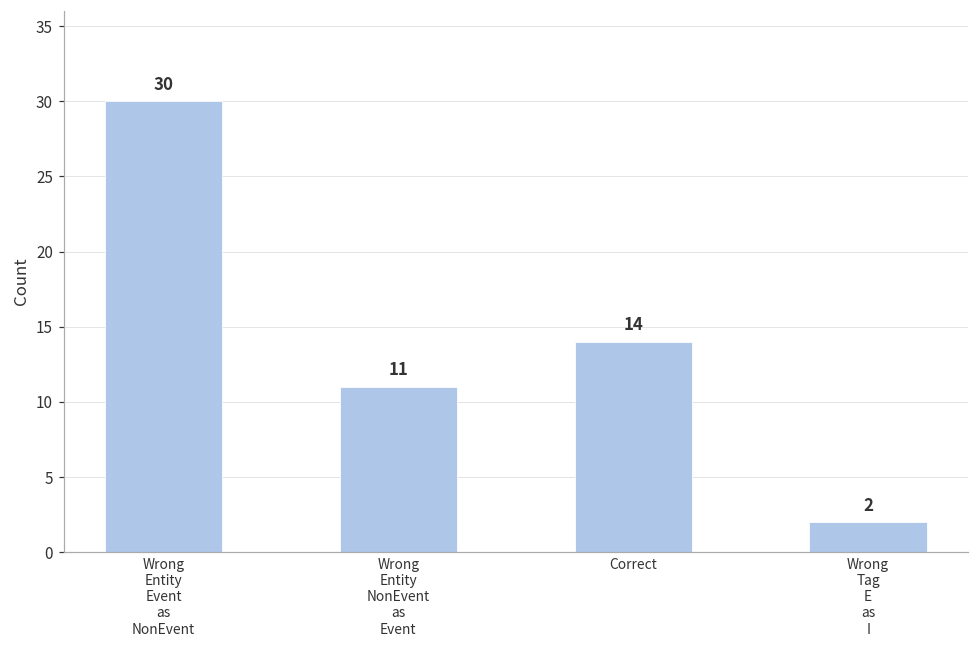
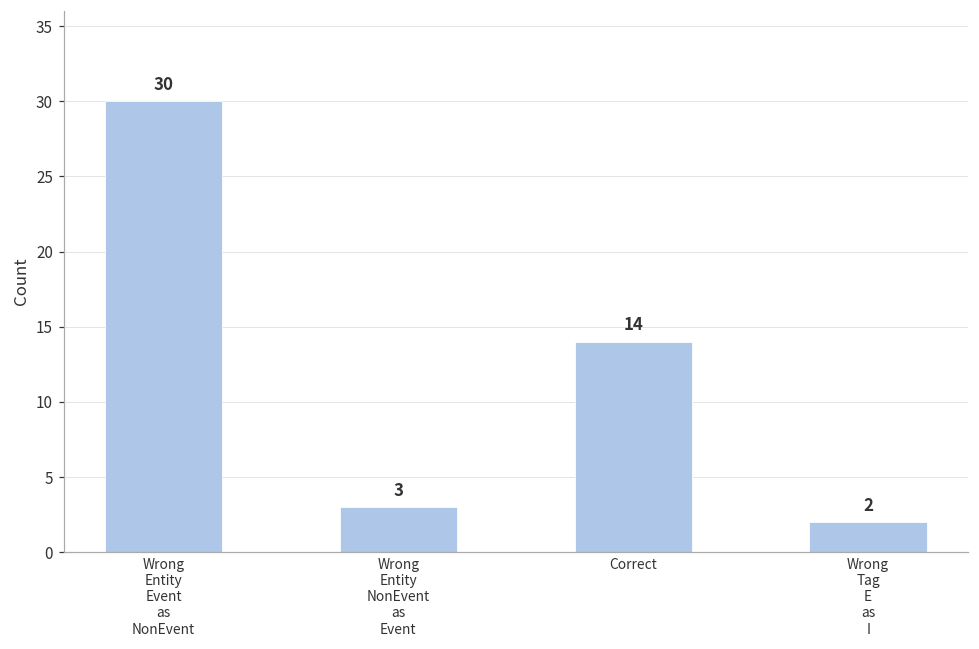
  {
    "Wrong Entity Event as NonEvent": 30,
-   "Wrong Entity NonEvent as Event": 11,
+   "Wrong Entity NonEvent as Event": 3,
    "Correct": 14,
    "Wrong Tag E as I": 2
  }
